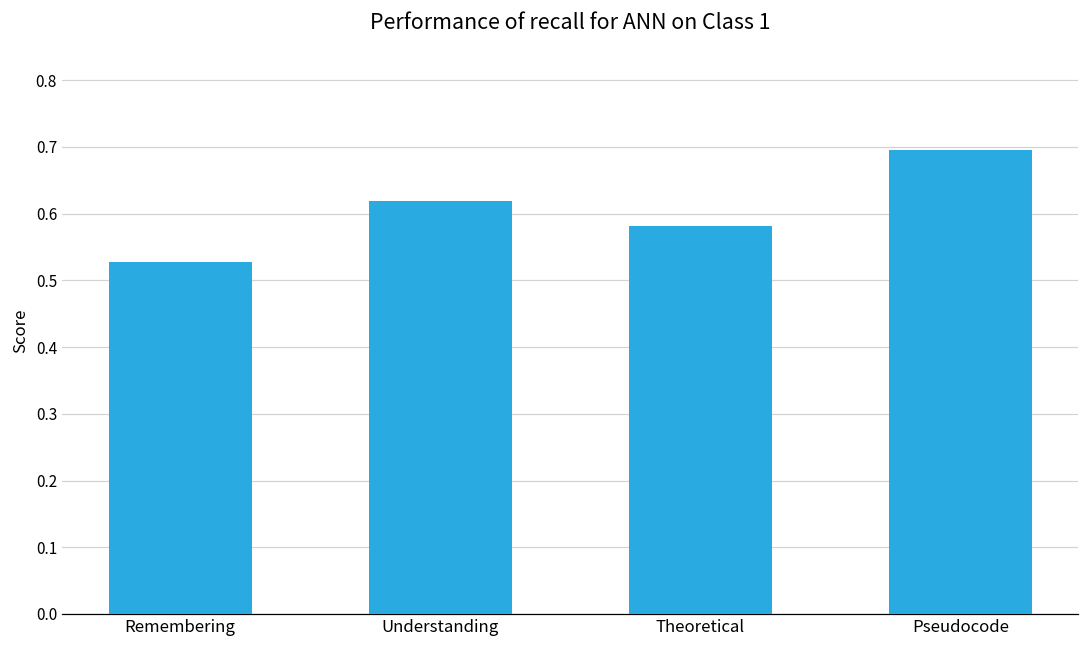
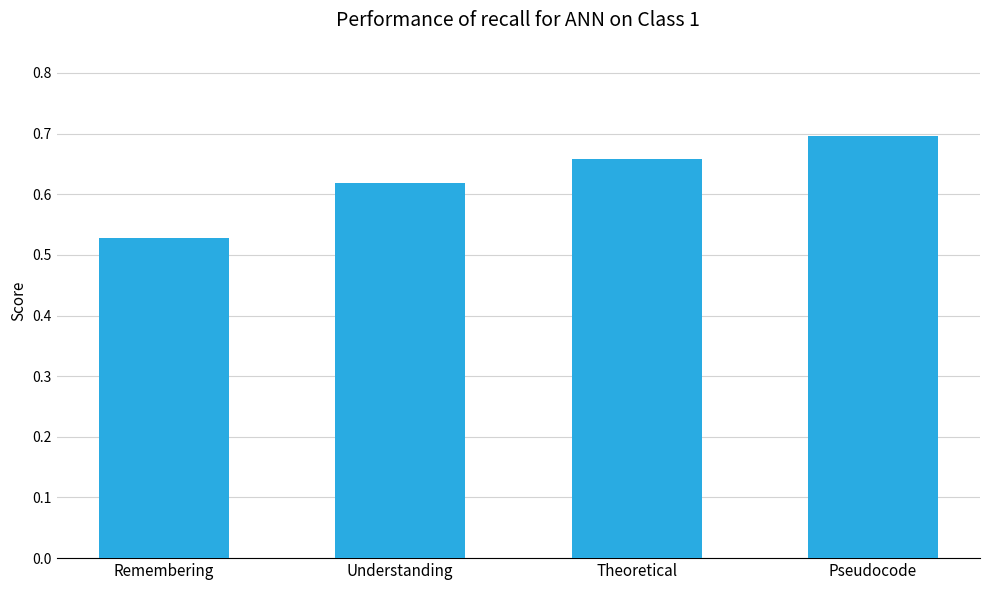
  {
    "Remembering": 0.53,
    "Understanding": 0.62,
-   "Theoretical": 0.58,
+   "Theoretical": 0.66,
    "Pseudocode": 0.70
  }
